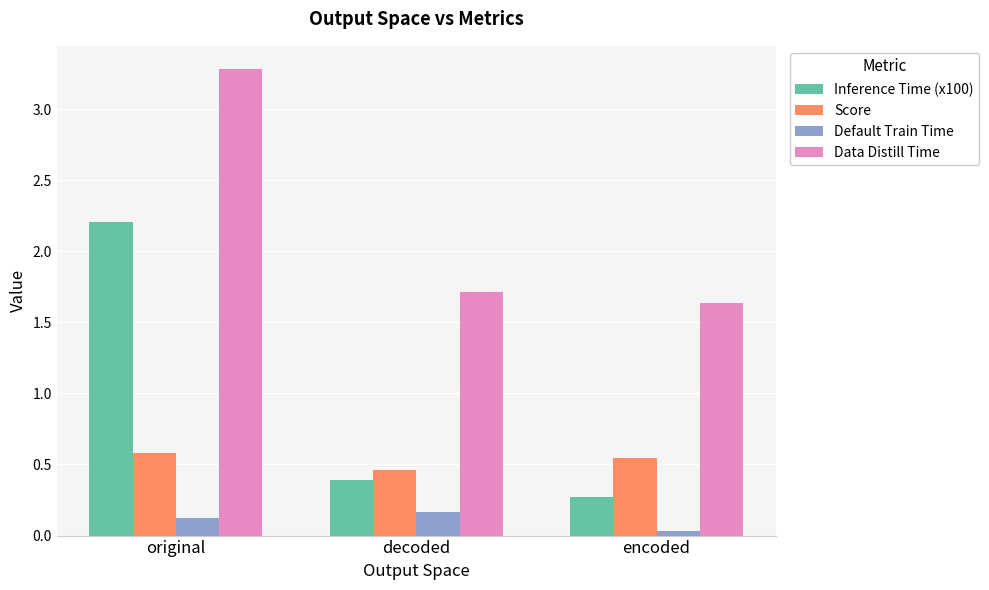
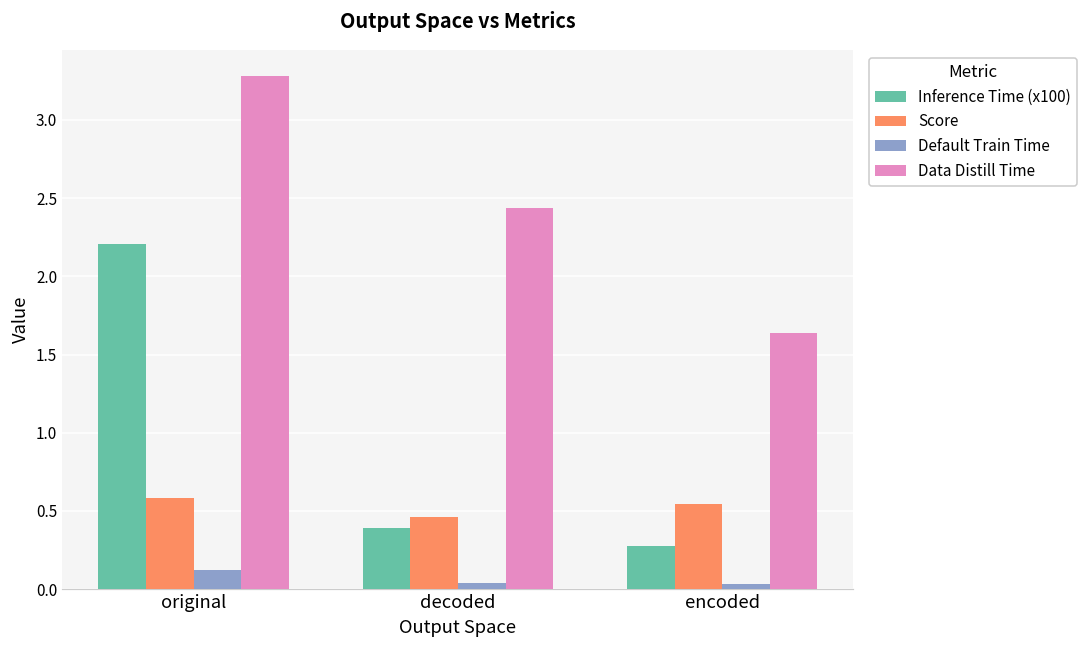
  {
    "Inference Time (x100)": {
      "original": 2.21,
      "decoded": 0.39,
      "encoded": 0.27
    },
    "Score": {
      "original": 0.58,
      "decoded": 0.46,
      "encoded": 0.55
    },
    "Default Train Time": {
      "original": 0.12,
-     "decoded": 0.17,
+     "decoded": 0.04,
      "encoded": 0.03
    },
    "Data Distill Time": {
      "original": 3.28,
-     "decoded": 1.71,
+     "decoded": 2.43,
      "encoded": 1.64
    }
  }
